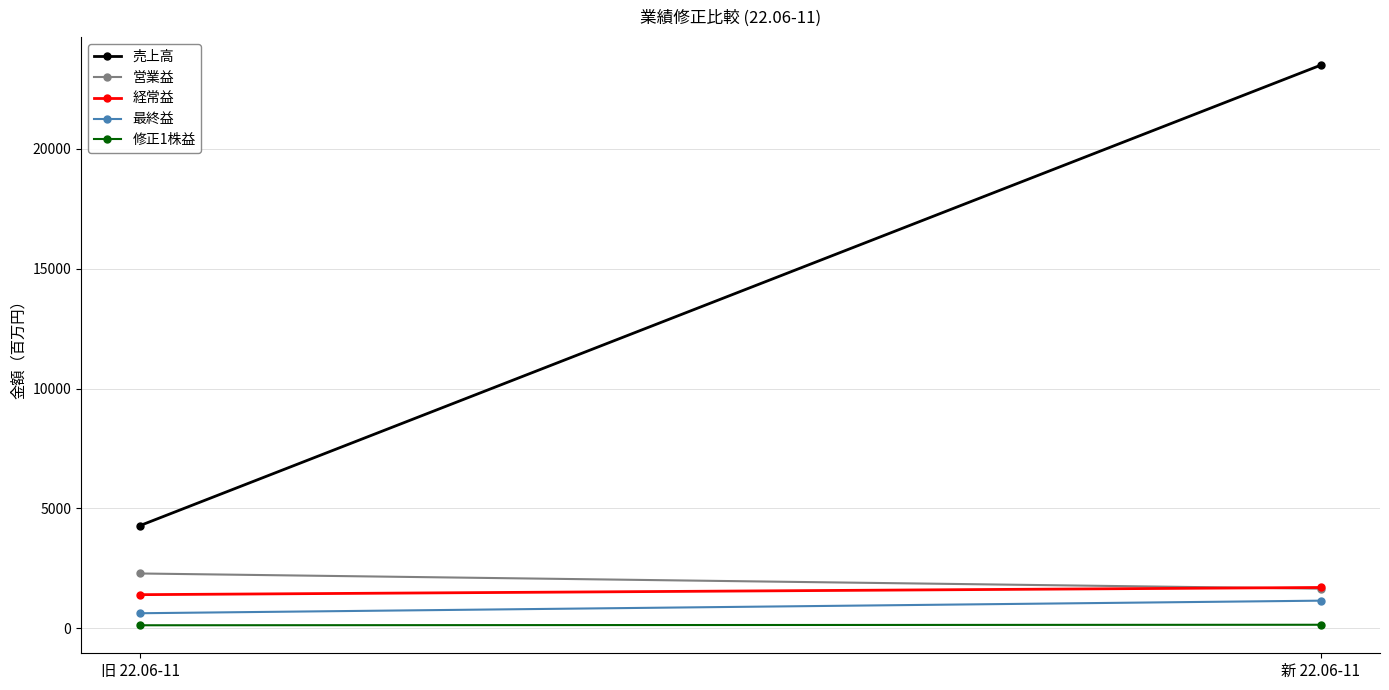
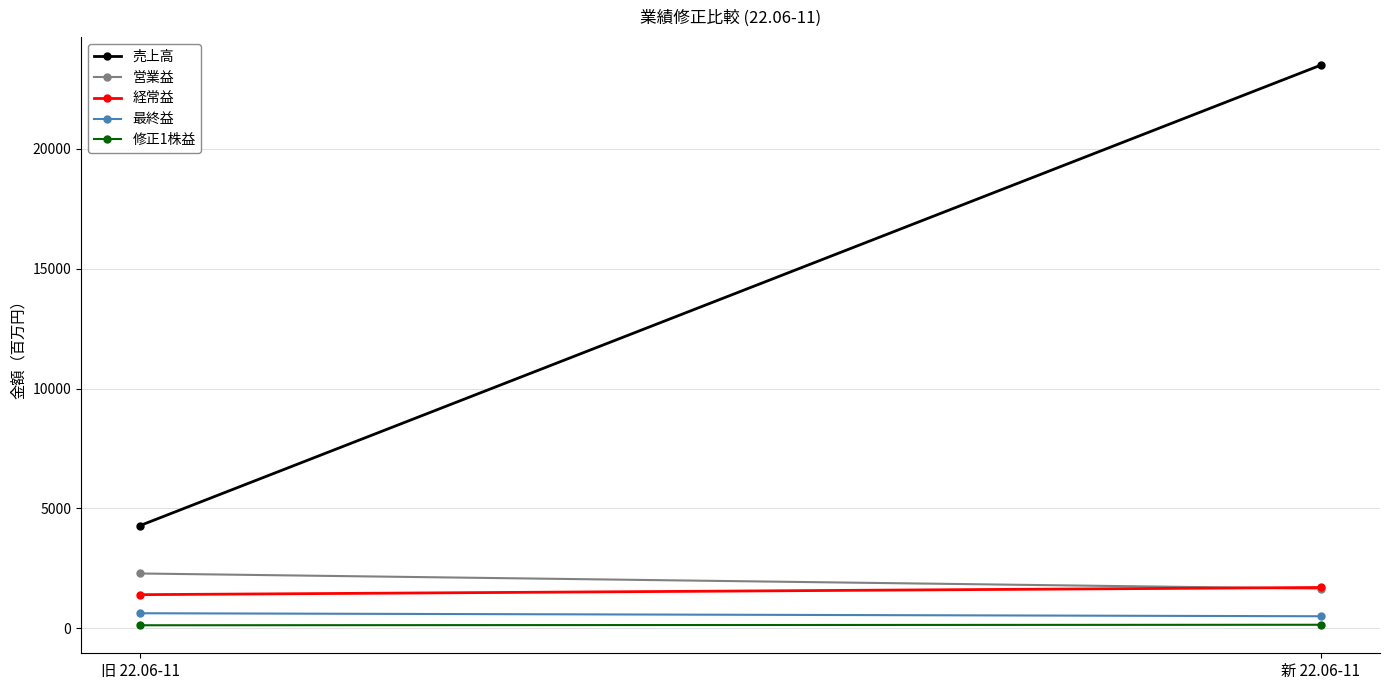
  {
    "売上高": {
      "旧 22.06-11": 4300,
      "新 22.06-11": 23500
    },
    "営業益": {
      "旧 22.06-11": 2300
    },
    "経常益": {
      "旧 22.06-11": 1400
    },
    "最終益": {
      "旧 22.06-11": 600,
-     "新 22.06-11": 1200
+     "新 22.06-11": 500
    },
    "修正1株益": {
      "旧 22.06-11": 100,
      "新 22.06-11": 100
    }
  }
